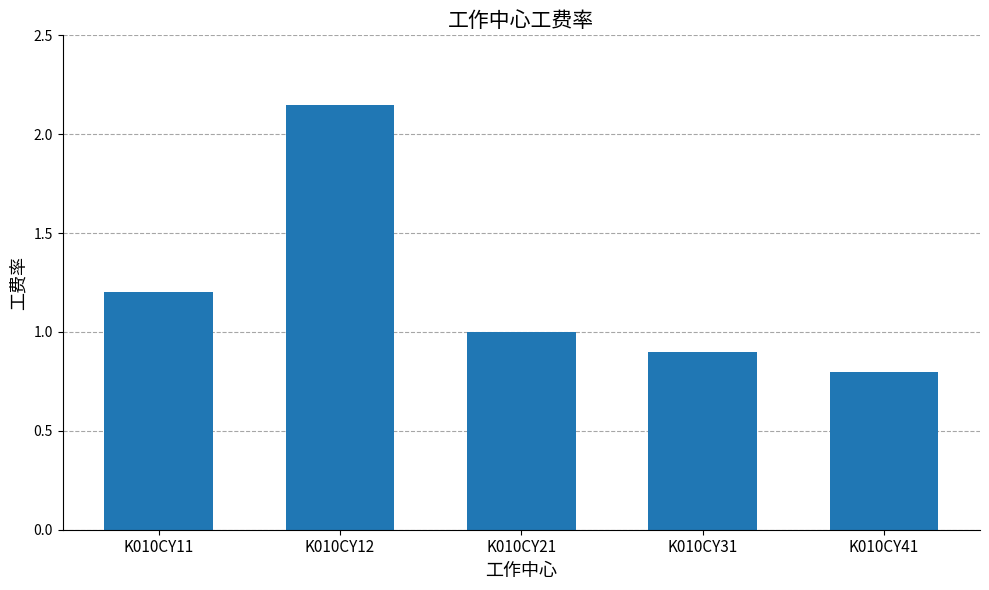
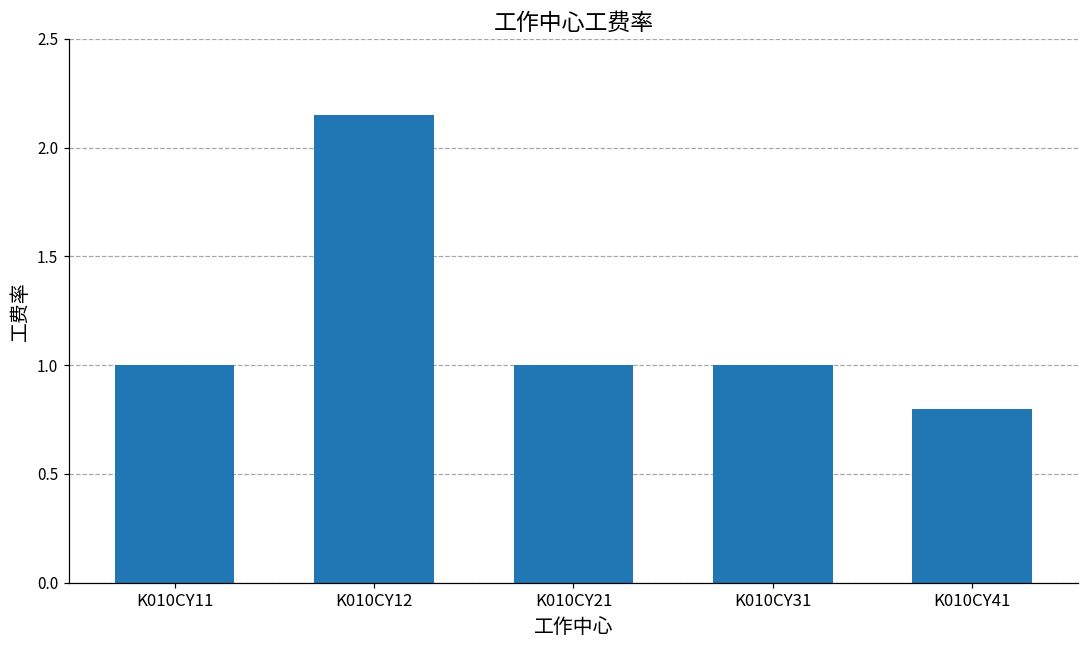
  {
-   "K010CY11": 1.2,
+   "K010CY11": 1.0,
    "K010CY12": 2.15,
    "K010CY21": 1.0,
-   "K010CY31": 0.9,
+   "K010CY31": 1.0,
    "K010CY41": 0.8
  }
